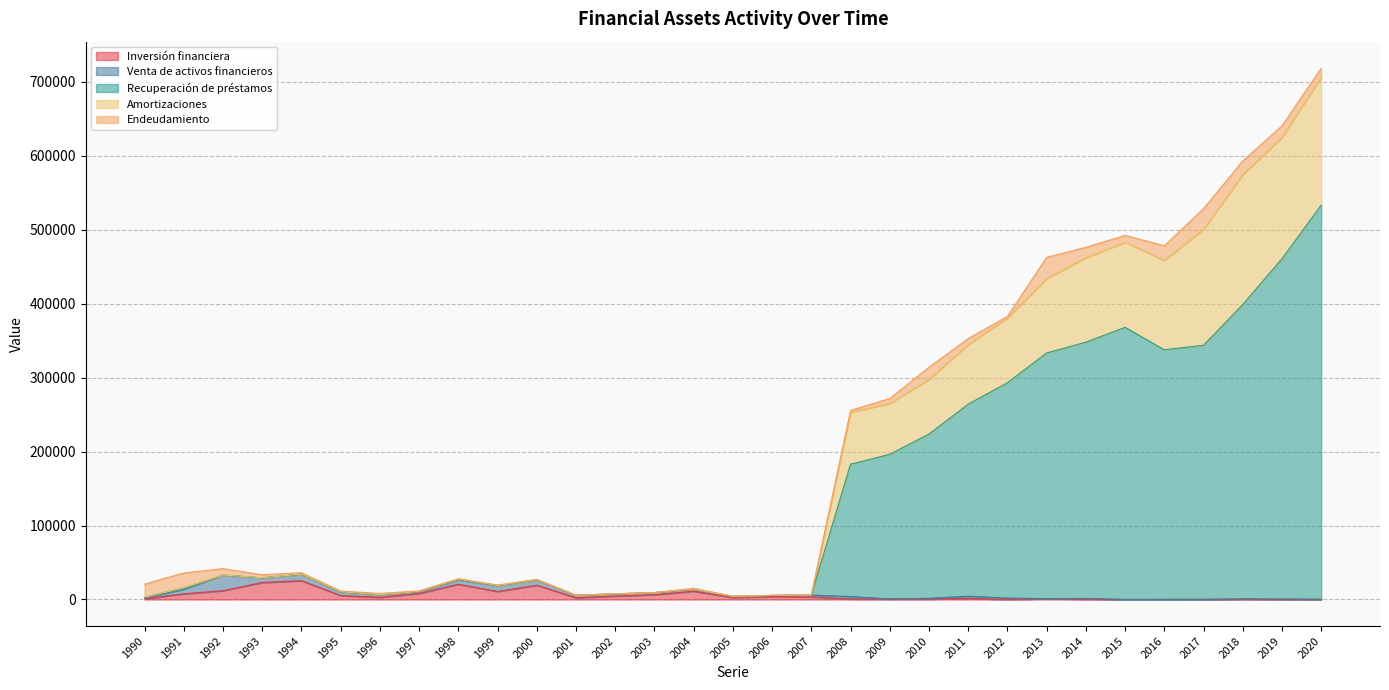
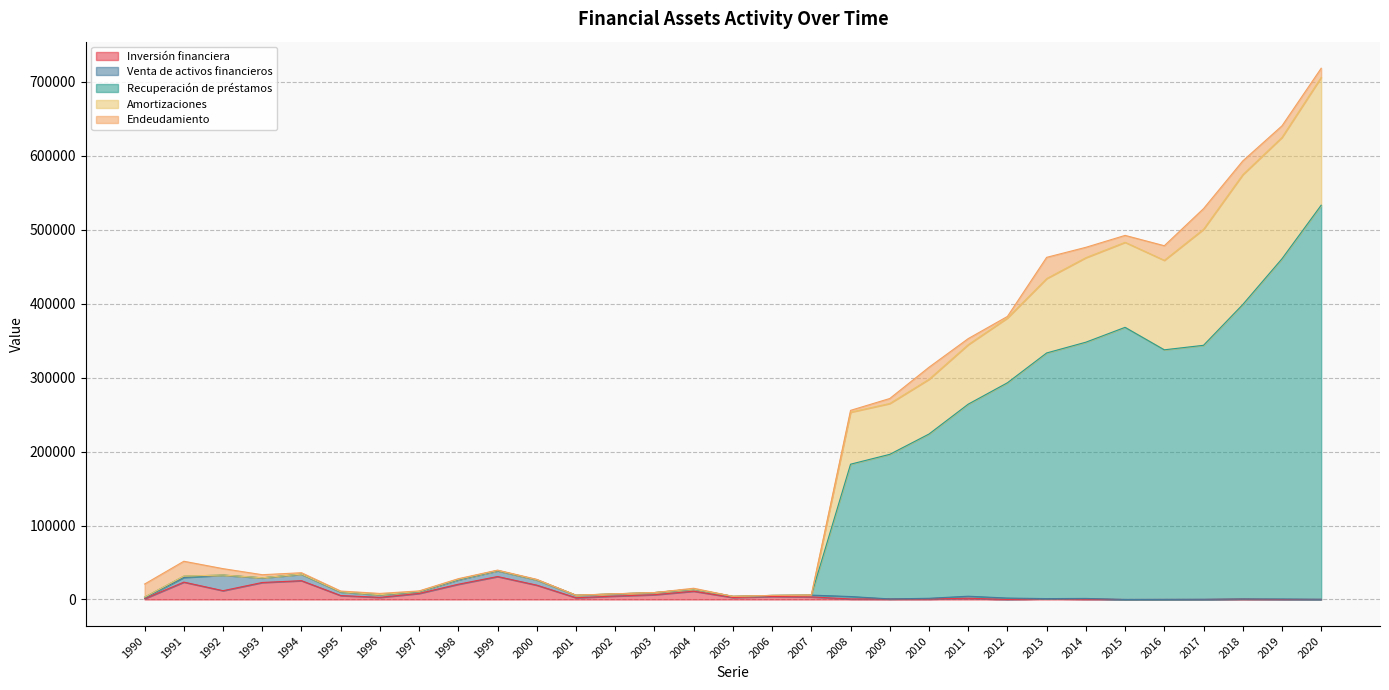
  {
    "Inversión financiera": {
-     "1991": 10000,
+     "1991": 20000,
      "1992": 10000,
      "1993": 20000,
      "1994": 30000,
      "1995": 10000,
      "1998": 20000,
-     "1999": 10000,
+     "1999": 30000,
      "2000": 20000
    }
  }
